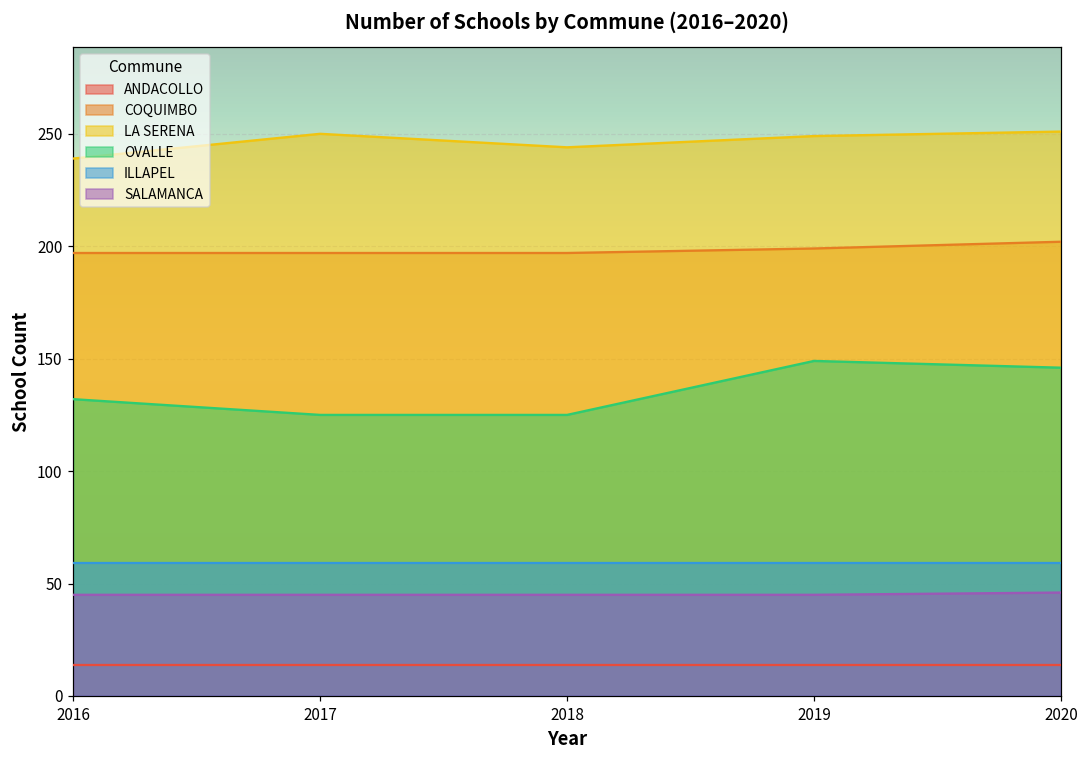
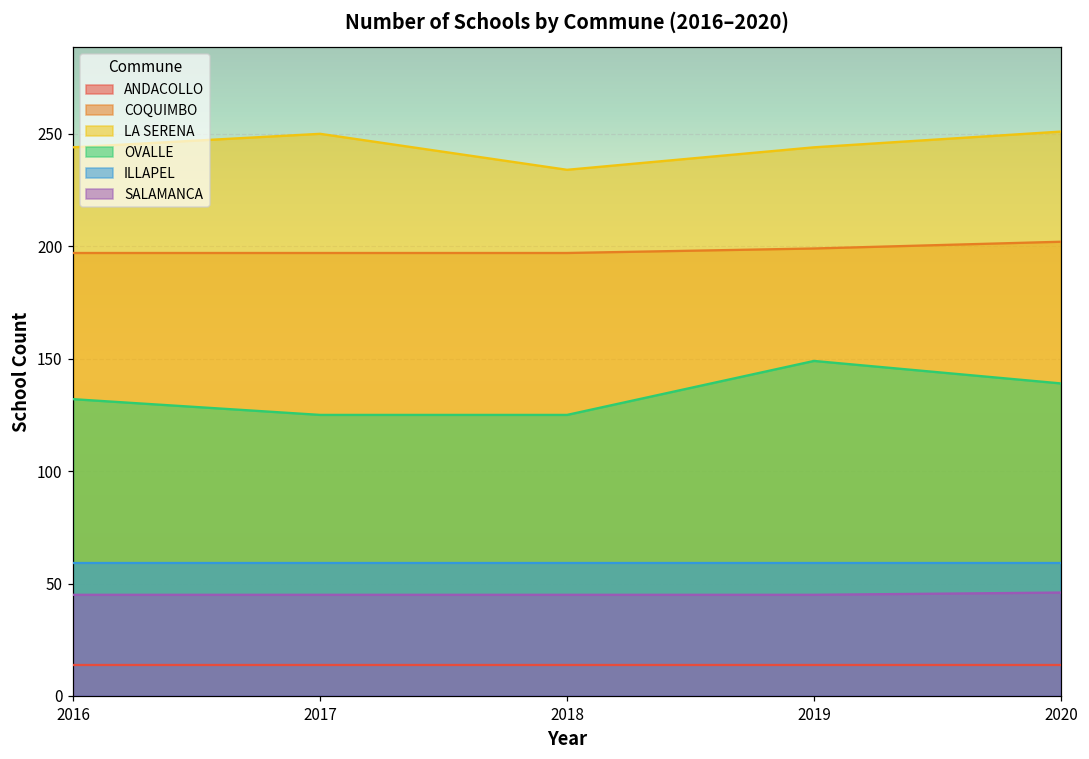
  {
    "LA SERENA": {
-     "2016": 239,
+     "2016": 244,
      "2017": 250,
-     "2018": 244,
-     "2019": 249,
+     "2018": 234,
+     "2019": 244,
      "2020": 251
    },
    "OVALLE": {
      "2016": 132,
      "2017": 125,
      "2018": 125,
      "2019": 149,
-     "2020": 146
+     "2020": 139
    },
    "ILLAPEL": {
      "2016": 59,
      "2017": 59,
      "2018": 59,
      "2019": 59,
      "2020": 59
    },
    "SALAMANCA": {
      "2016": 45,
      "2017": 45,
      "2018": 45,
      "2019": 45,
      "2020": 46
    }
  }
